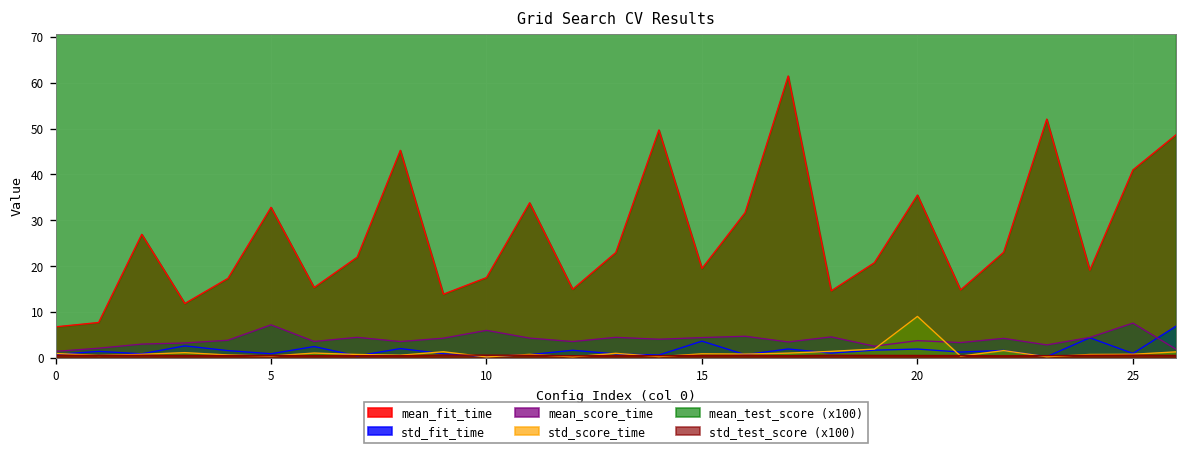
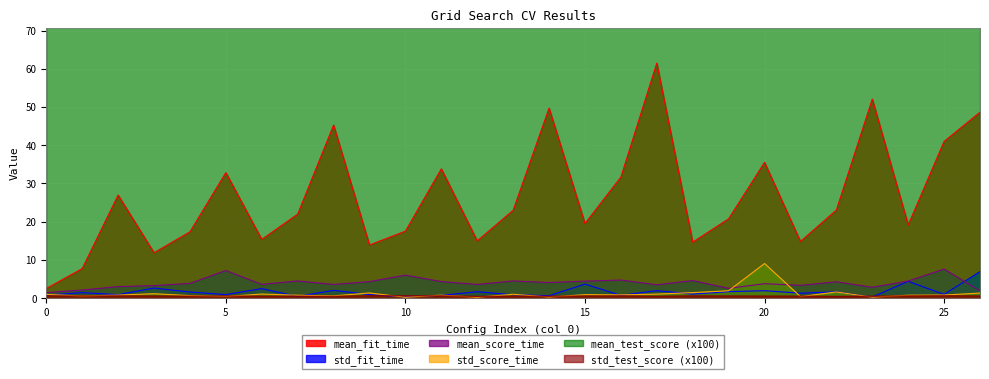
  {
    "mean_fit_time": {
-     "0": 7,
+     "0": 3,
      "5": 33,
      "10": 18,
      "15": 20,
      "20": 36,
      "25": 41
    },
    "std_fit_time": {
      "15": 4,
      "20": 2
    },
    "mean_score_time": {
      "5": 7,
      "10": 6,
      "15": 4,
      "20": 4,
      "25": 8
    },
    "std_score_time": {
      "20": 9
    },
    "std_test_score (x100)": {
      "20": 1
    }
  }
